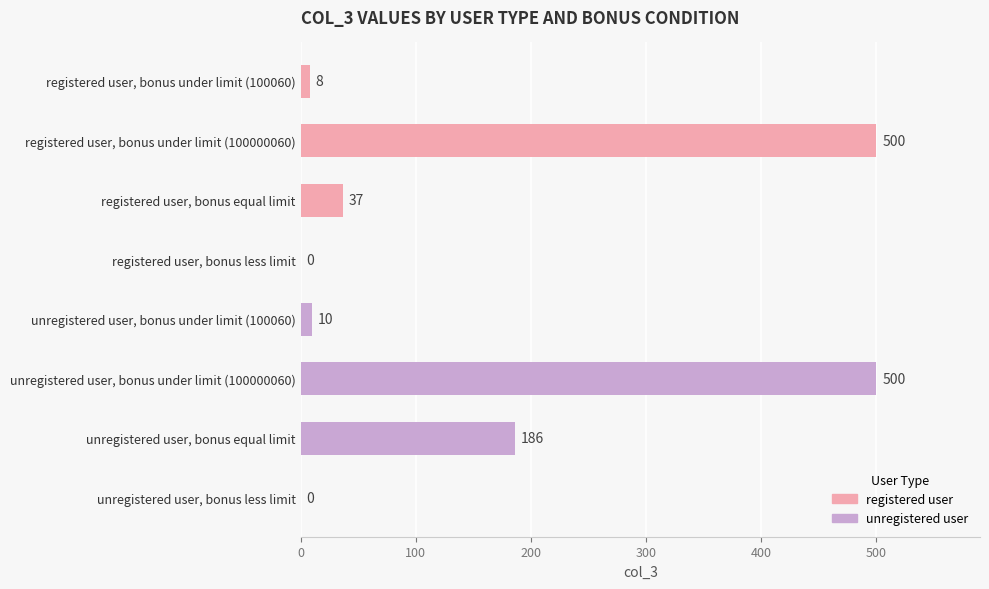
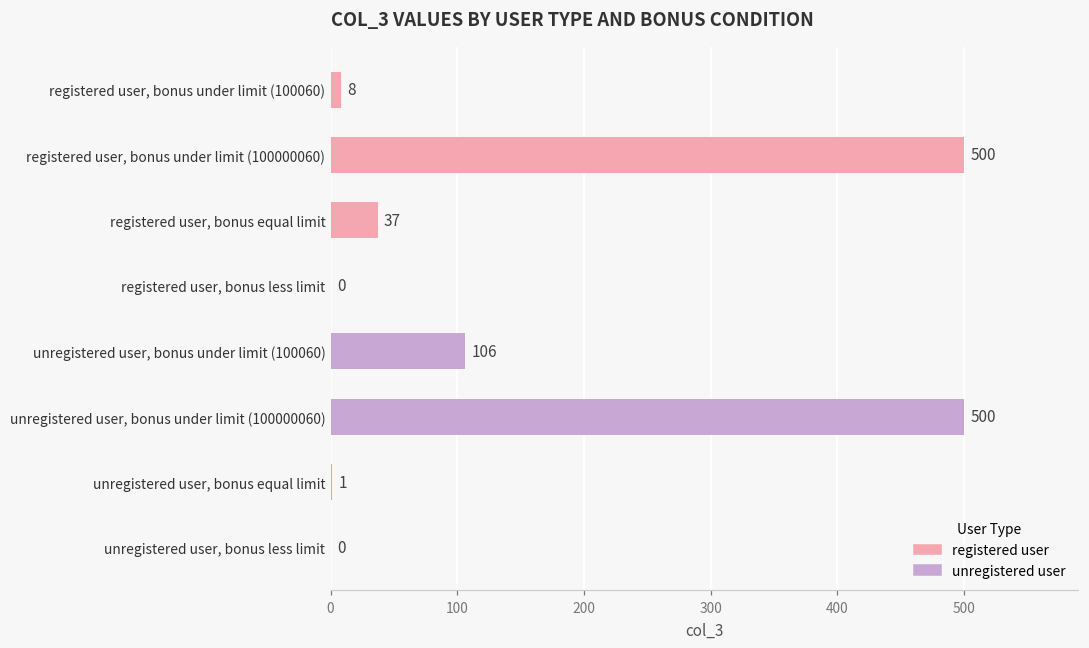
  {
    "registered user, bonus under limit (100060)": 8,
    "registered user, bonus under limit (100000060)": 500,
    "registered user, bonus equal limit": 37,
    "registered user, bonus less limit": 0,
-   "unregistered user, bonus under limit (100060)": 10,
+   "unregistered user, bonus under limit (100060)": 106,
    "unregistered user, bonus under limit (100000060)": 500,
-   "unregistered user, bonus equal limit": 186,
+   "unregistered user, bonus equal limit": 1,
    "unregistered user, bonus less limit": 0
  }
